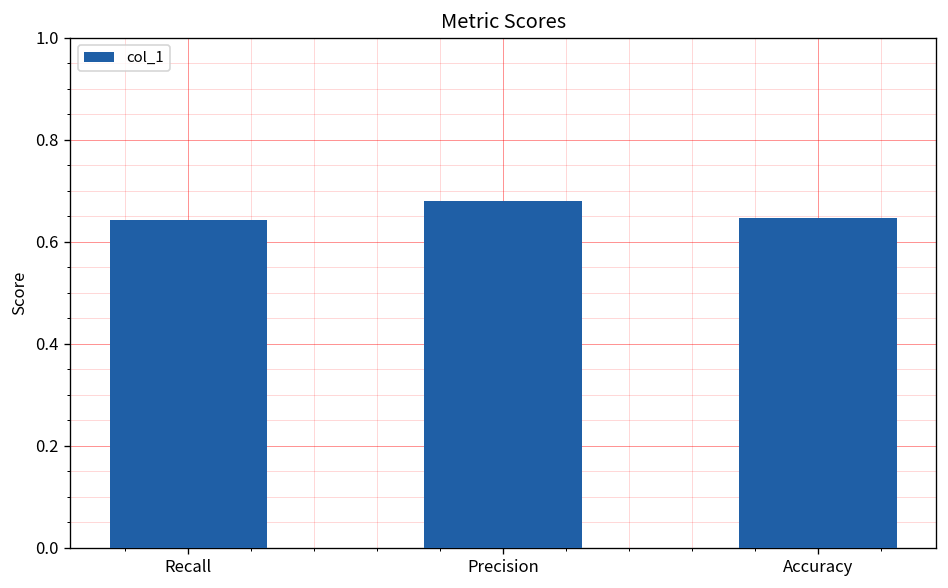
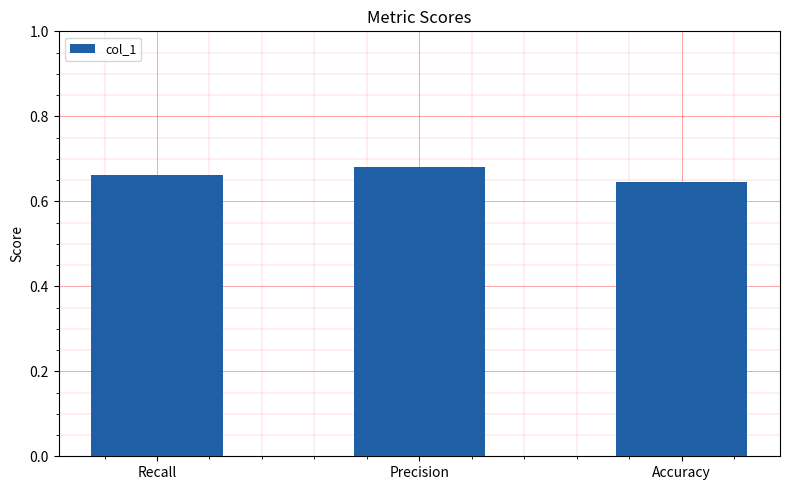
  {
-   "Recall": 0.64,
+   "Recall": 0.66,
    "Precision": 0.68,
    "Accuracy": 0.65
  }
